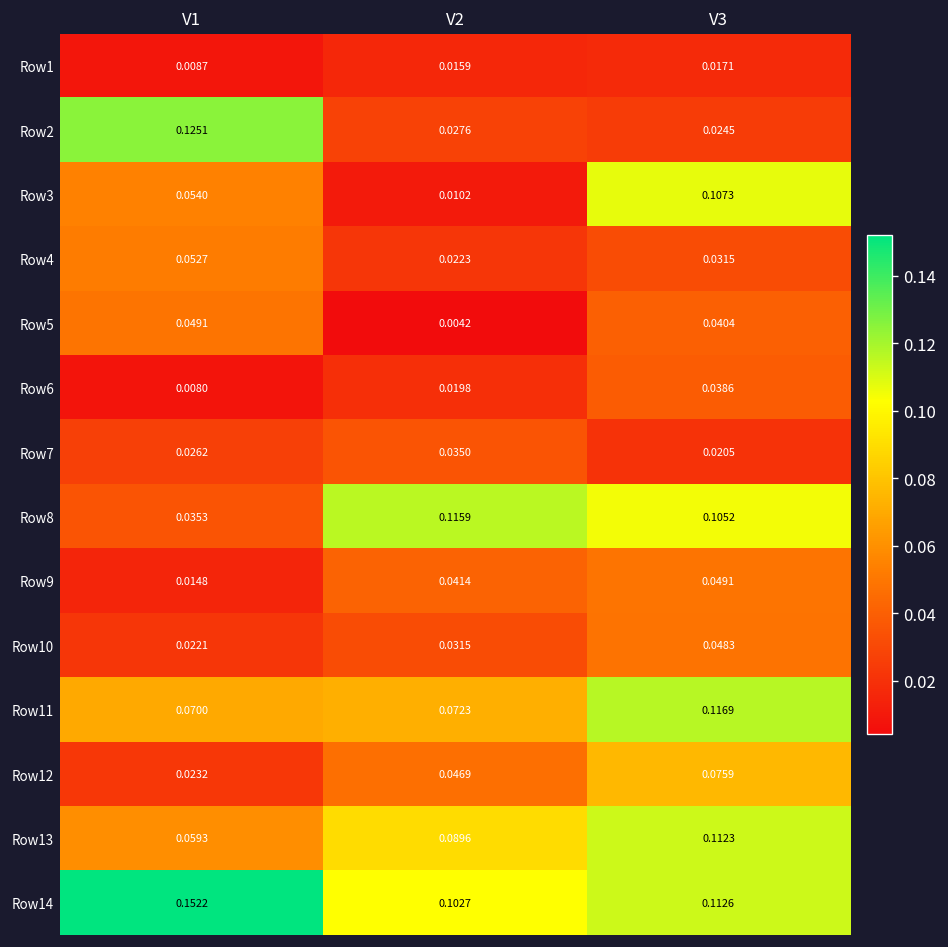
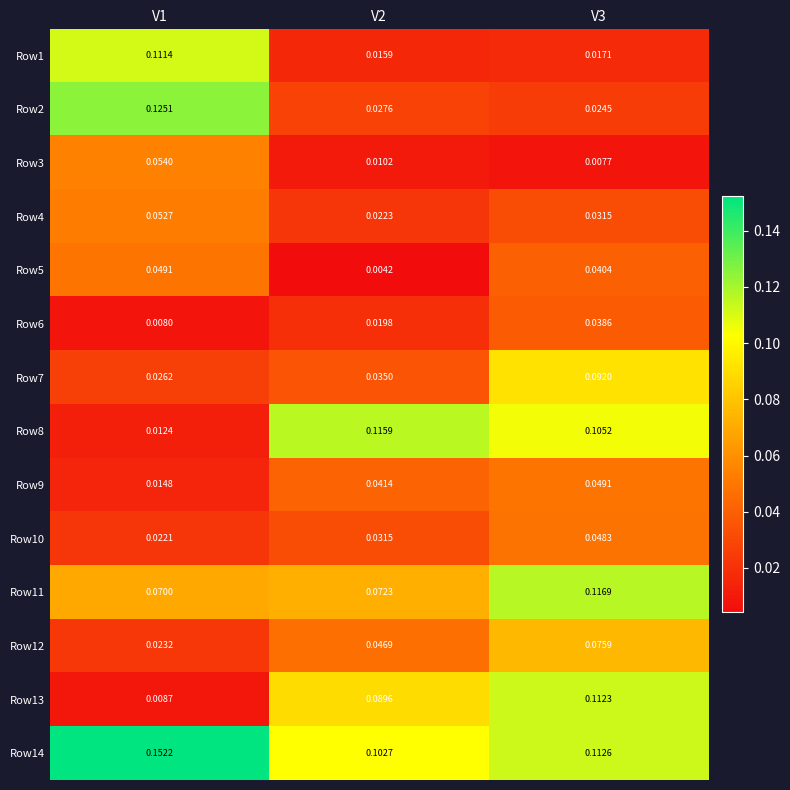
  {
    "Row1": {
-     "V1": 0.0087,
+     "V1": 0.1114,
      "V2": 0.0159,
      "V3": 0.0171
    },
    "Row2": {
      "V1": 0.1251,
      "V2": 0.0276,
      "V3": 0.0245
    },
    "Row3": {
      "V1": 0.0540,
      "V2": 0.0102,
-     "V3": 0.1073
+     "V3": 0.0077
    },
    "Row4": {
      "V1": 0.0527,
      "V2": 0.0223,
      "V3": 0.0315
    },
    "Row5": {
      "V1": 0.0491,
      "V2": 0.0042,
      "V3": 0.0404
    },
    "Row6": {
      "V1": 0.0080,
      "V2": 0.0198,
      "V3": 0.0386
    },
    "Row7": {
      "V1": 0.0262,
      "V2": 0.0350,
-     "V3": 0.0205
+     "V3": 0.0920
    },
    "Row8": {
-     "V1": 0.0353,
+     "V1": 0.0124,
      "V2": 0.1159,
      "V3": 0.1052
    },
    "Row9": {
      "V1": 0.0148,
      "V2": 0.0414,
      "V3": 0.0491
    },
    "Row10": {
      "V1": 0.0221,
      "V2": 0.0315,
      "V3": 0.0483
    },
    "Row11": {
      "V1": 0.0700,
      "V2": 0.0723,
      "V3": 0.1169
    },
    "Row12": {
      "V1": 0.0232,
      "V2": 0.0469,
      "V3": 0.0759
    },
    "Row13": {
-     "V1": 0.0593,
+     "V1": 0.0087,
      "V2": 0.0896,
      "V3": 0.1123
    },
    "Row14": {
      "V1": 0.1522,
      "V2": 0.1027,
      "V3": 0.1126
    }
  }
